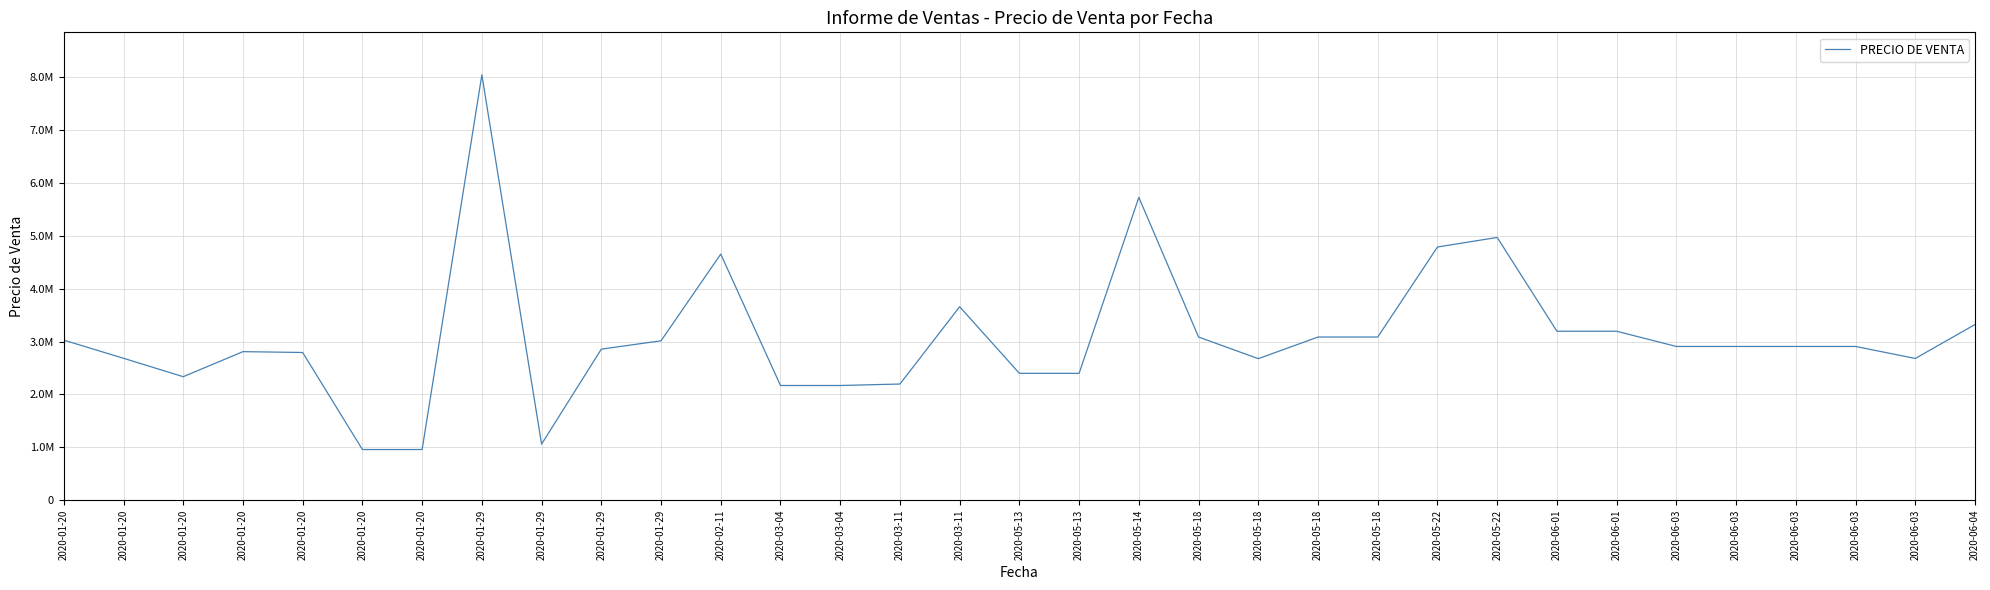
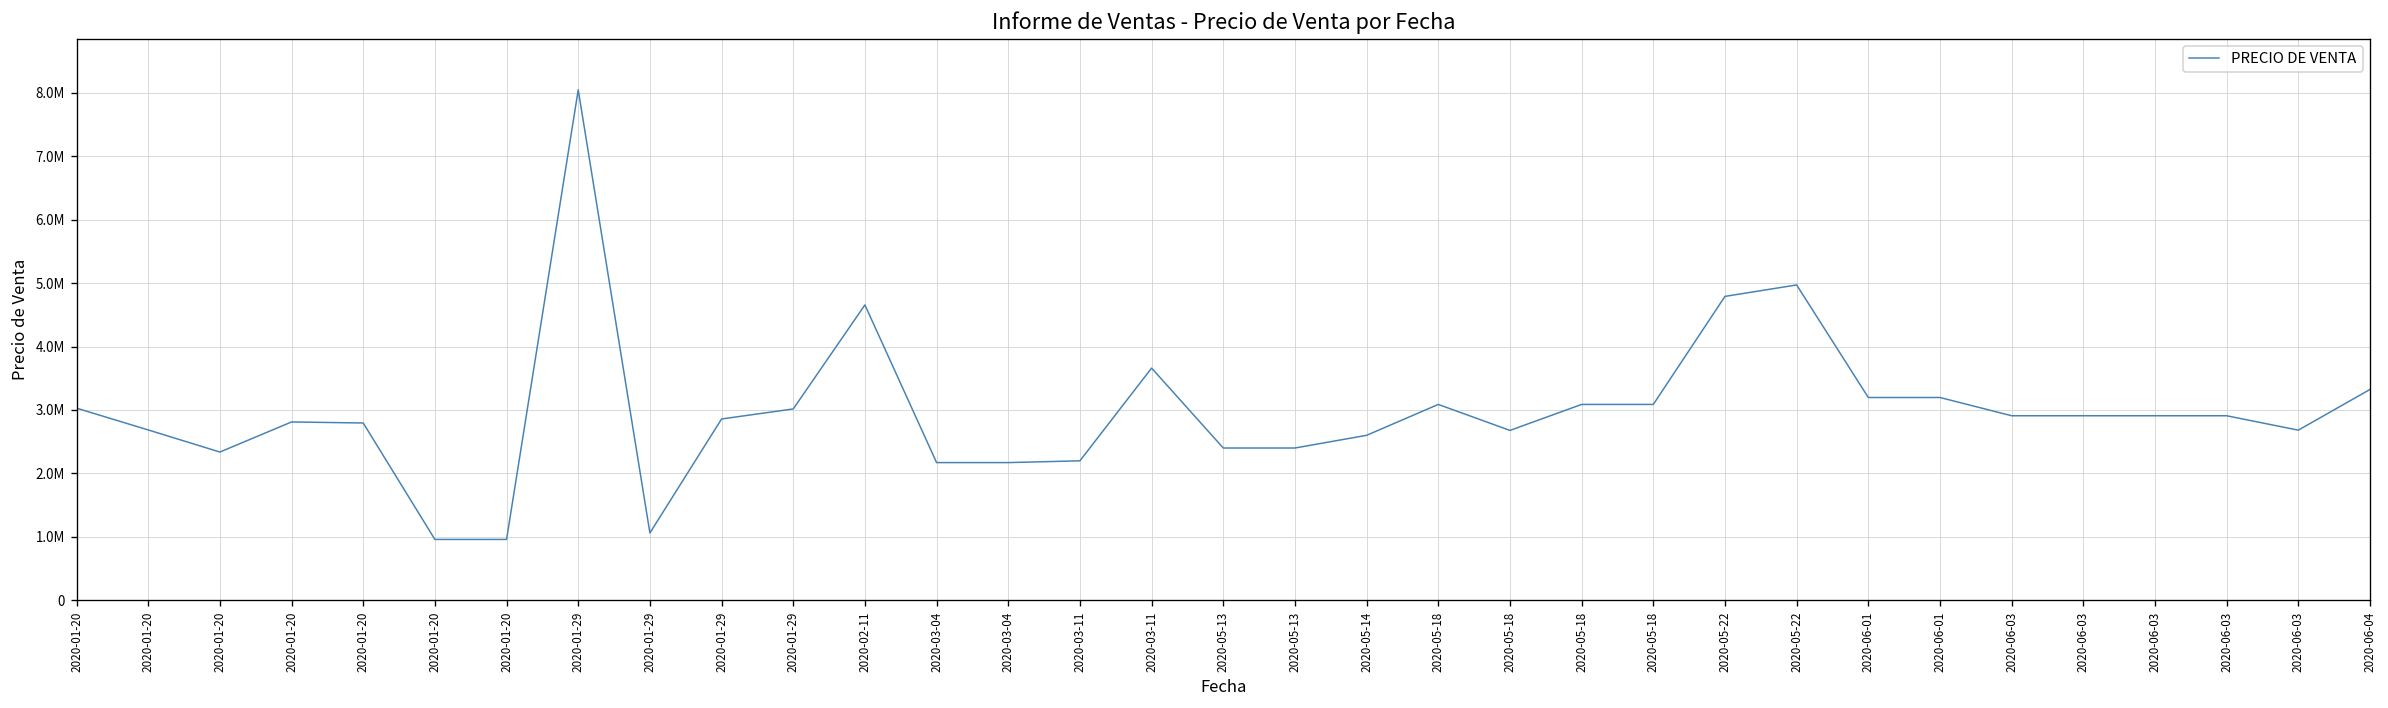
  {
    "2020-02-11": 4700000,
-   "2020-05-14": 5700000,
+   "2020-05-14": 2600000,
    "2020-06-04": 3300000
  }
